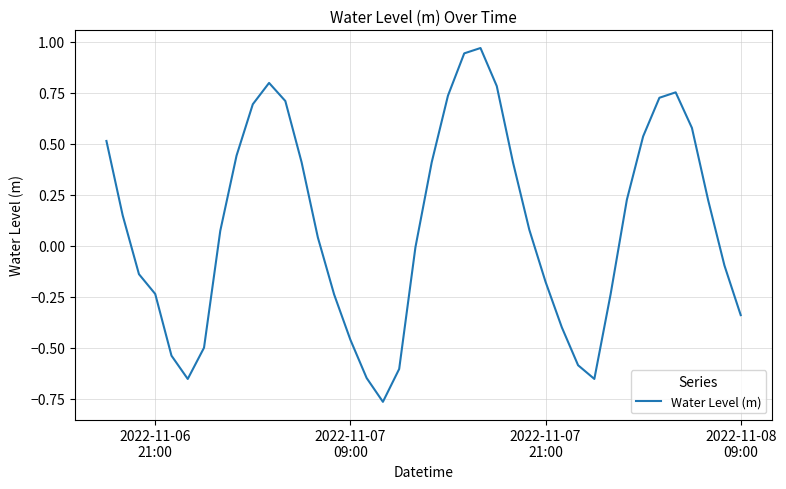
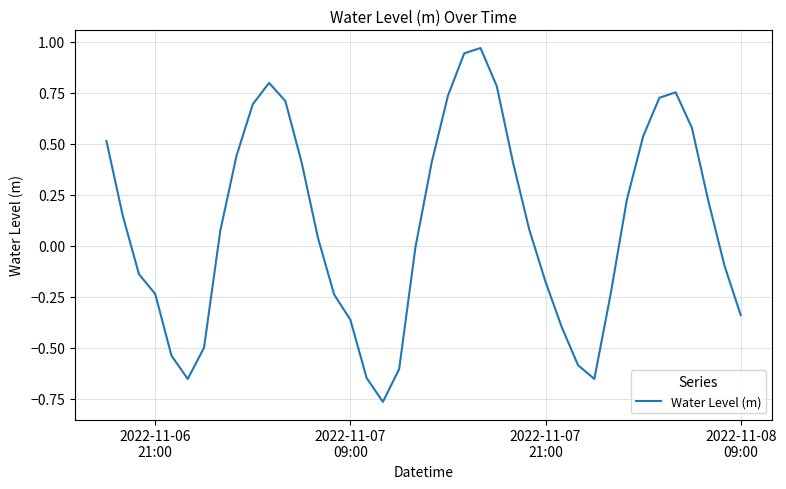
  {
    "2022-11-06 21:00": -0.24,
-   "2022-11-07 09:00": -0.46,
+   "2022-11-07 09:00": -0.36,
    "2022-11-07 21:00": -0.18,
    "2022-11-08 09:00": -0.34
  }
